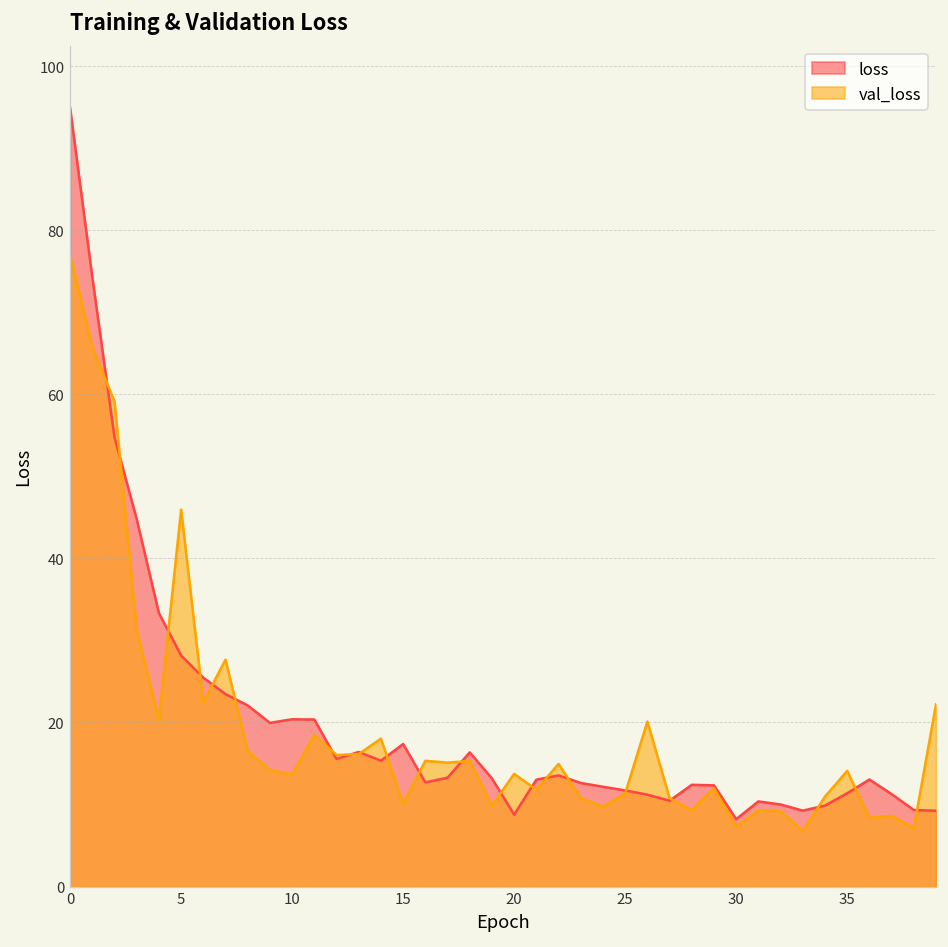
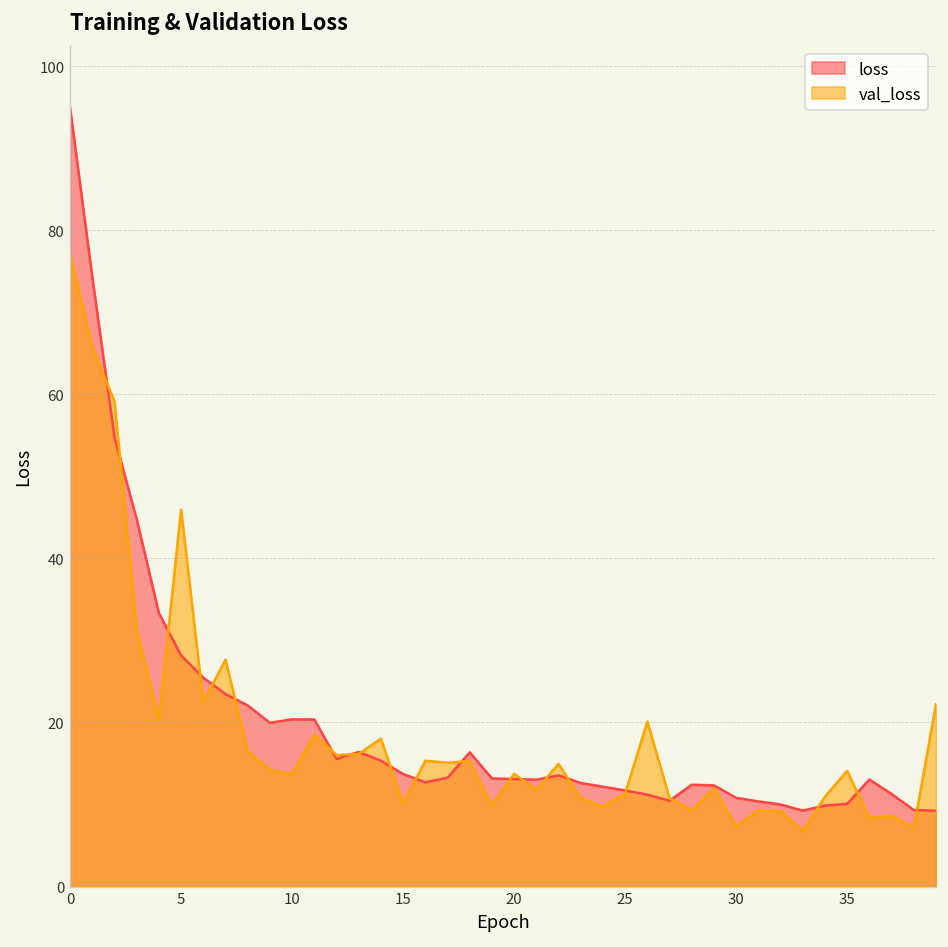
  {
    "loss": {
      "0": 95,
      "5": 28,
      "10": 20,
-     "15": 17,
-     "20": 9,
+     "15": 14,
+     "20": 13,
      "25": 12,
-     "30": 8,
-     "35": 11
+     "30": 11,
+     "35": 10
    },
    "val_loss": {
      "0": 77,
      "5": 46,
      "10": 14,
      "15": 10,
      "20": 14,
      "25": 11,
      "30": 7,
      "35": 14
    }
  }
